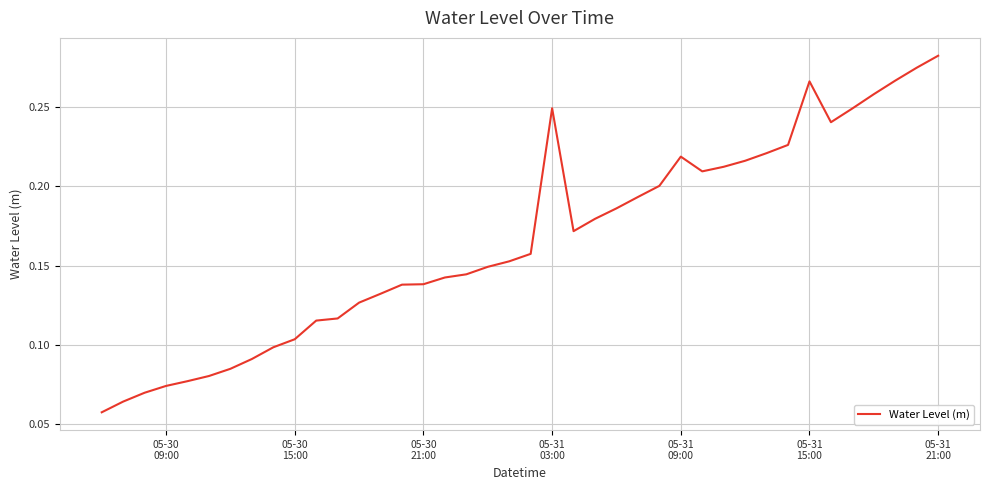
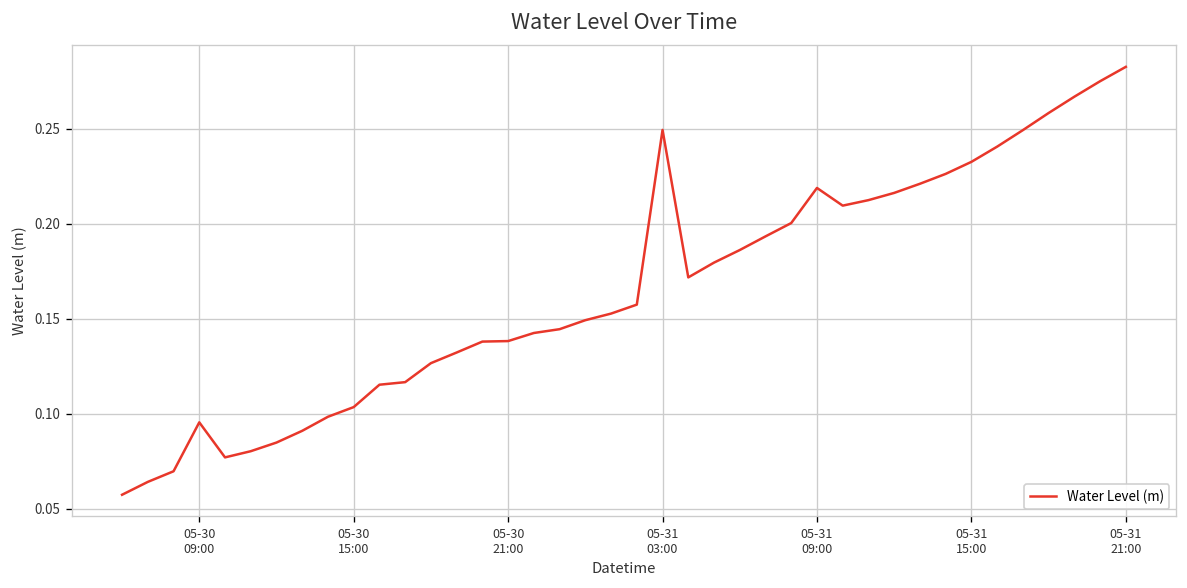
  {
-   "05-30 09:00": 0.074,
+   "05-30 09:00": 0.095,
    "05-30 15:00": 0.104,
    "05-30 21:00": 0.138,
    "05-31 03:00": 0.249,
    "05-31 09:00": 0.219,
-   "05-31 15:00": 0.266,
+   "05-31 15:00": 0.233,
    "05-31 21:00": 0.283
  }
